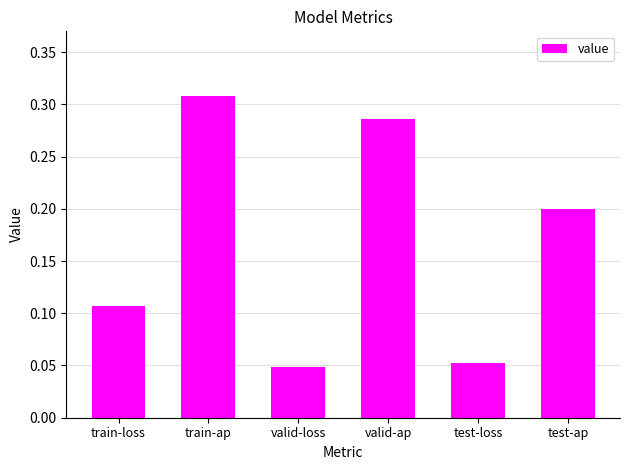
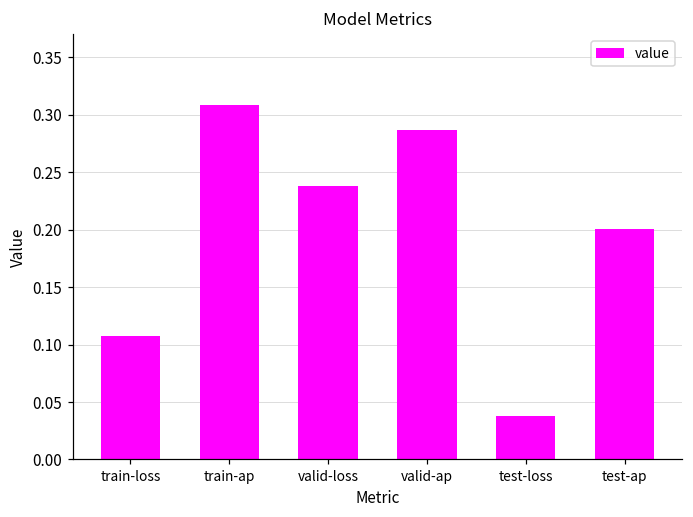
  {
    "train-loss": 0.107,
    "train-ap": 0.308,
-   "valid-loss": 0.049,
+   "valid-loss": 0.238,
    "valid-ap": 0.286,
-   "test-loss": 0.052,
+   "test-loss": 0.038,
    "test-ap": 0.200
  }
